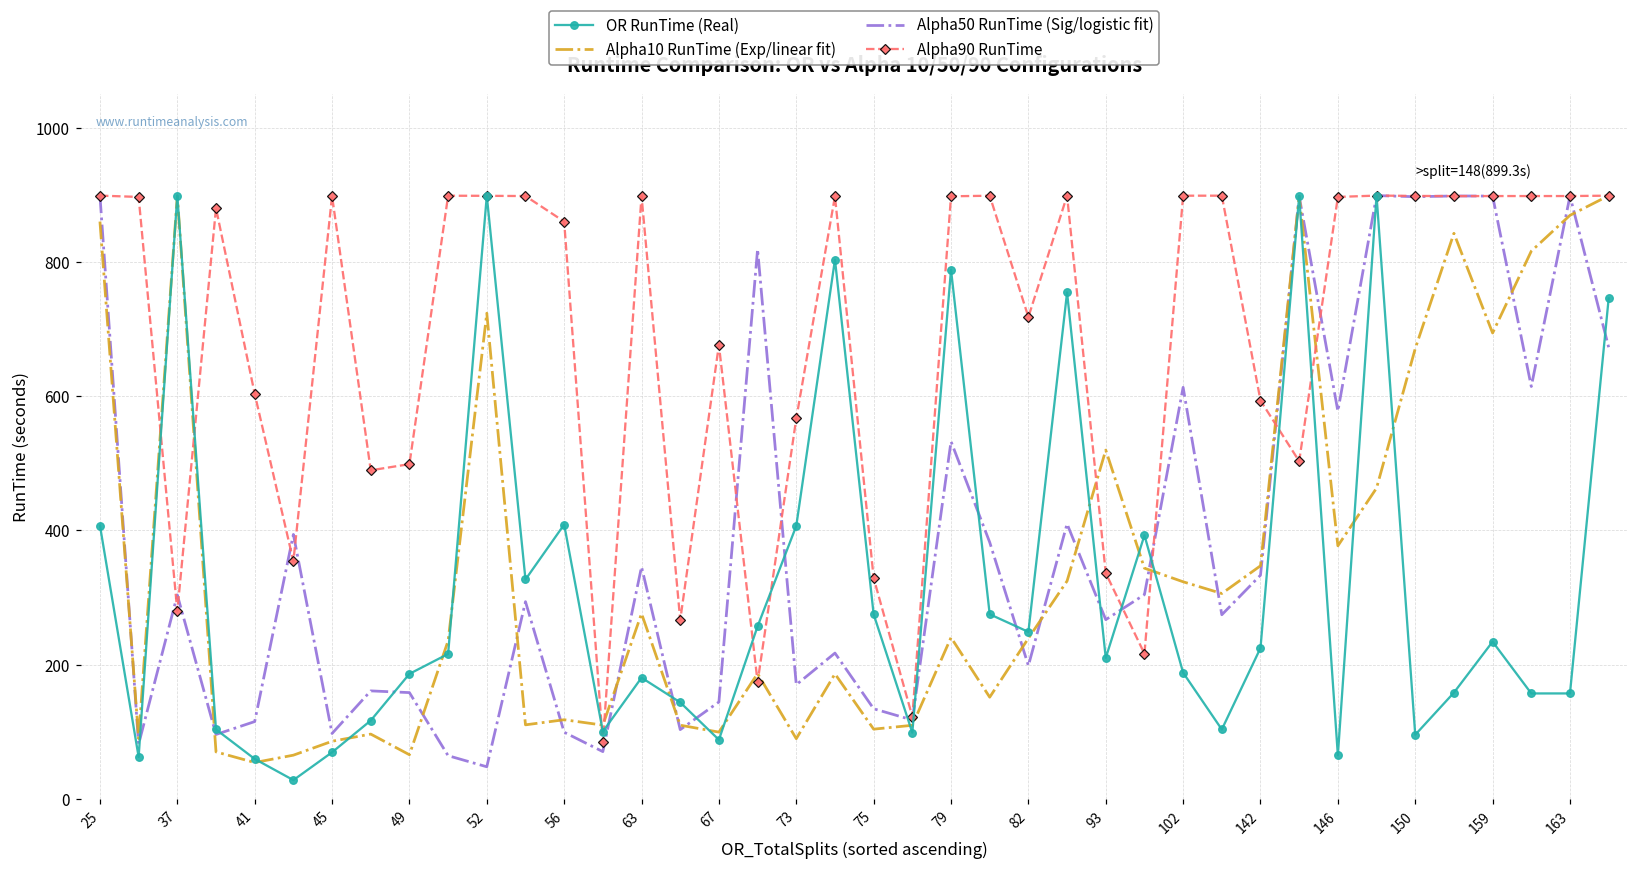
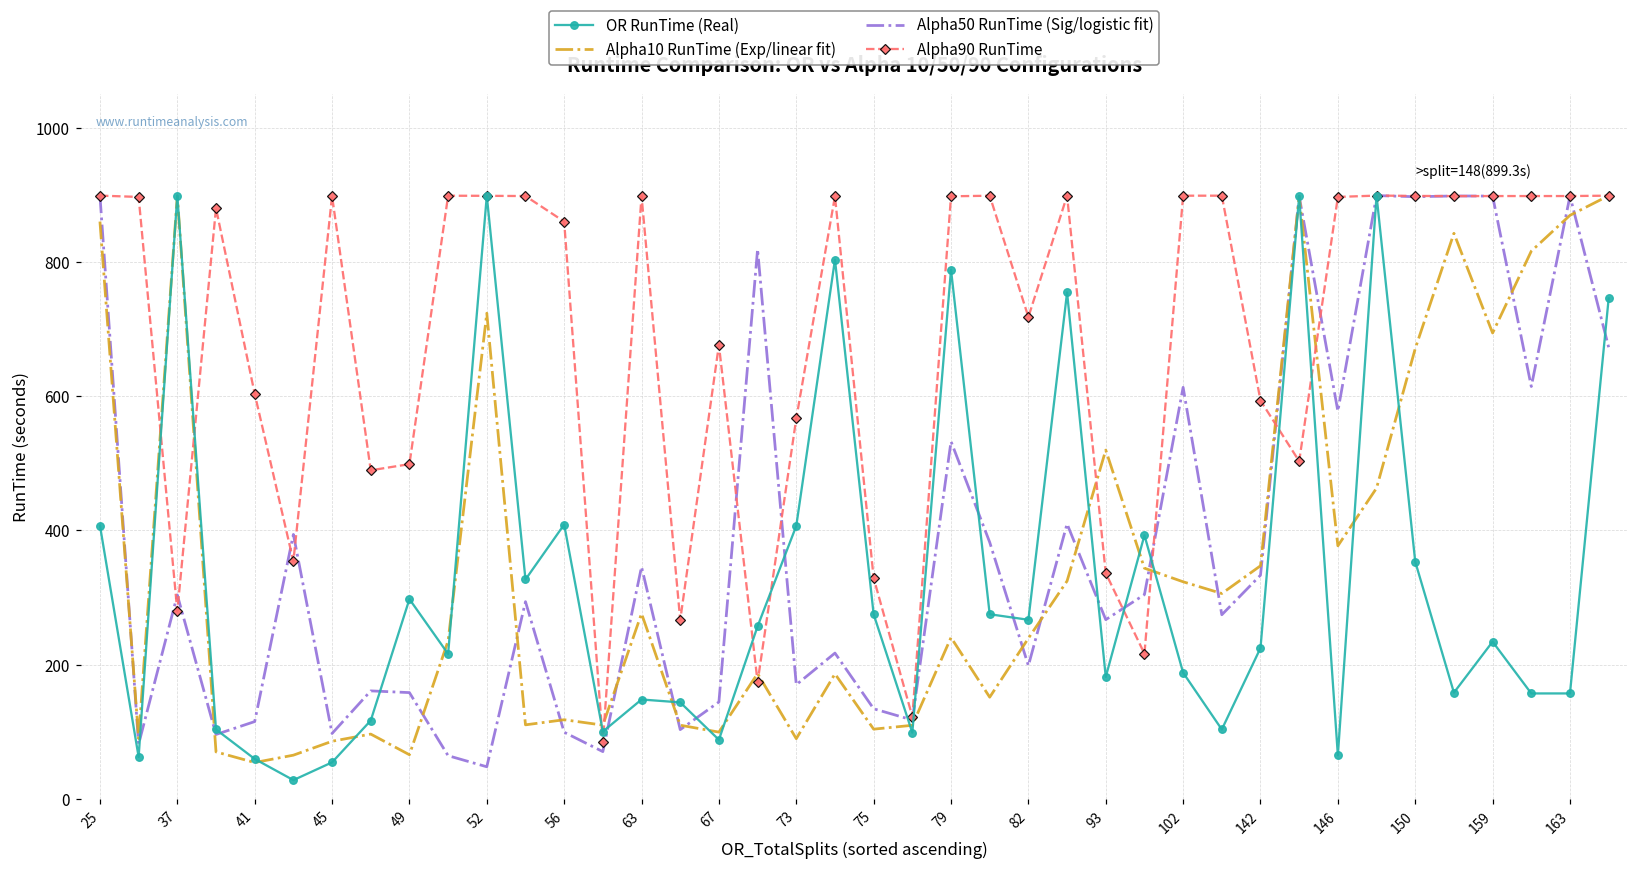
  {
    "OR RunTime (Real)": {
      "41": 60,
-     "45": 70,
-     "49": 190,
+     "45": 50,
+     "49": 300,
      "56": 410,
-     "63": 180,
+     "63": 150,
      "67": 90,
      "73": 410,
      "75": 280,
      "79": 790,
-     "82": 250,
-     "93": 210,
+     "82": 270,
+     "93": 180,
      "102": 190,
      "142": 220,
      "146": 60,
-     "150": 100,
+     "150": 350,
      "159": 230,
      "163": 160
    },
    "Alpha10 RunTime (Exp/linear fit)": {
      "41": 50,
      "45": 90,
      "49": 70,
      "52": 720,
      "56": 120,
      "63": 280,
      "67": 100,
      "73": 90,
      "75": 100,
      "79": 240,
      "82": 240,
      "93": 520,
      "102": 320,
      "142": 350,
      "146": 380,
      "150": 670,
      "159": 690,
      "163": 870
    },
    "Alpha50 RunTime (Sig/logistic fit)": {
      "41": 120,
      "45": 100,
      "49": 160,
      "52": 50,
      "56": 100,
      "63": 350,
      "67": 140,
      "73": 170,
      "75": 130,
      "79": 530,
      "82": 200,
      "93": 270,
      "102": 610,
      "142": 330,
      "146": 580
    },
    "Alpha90 RunTime": {
      "41": 600,
      "45": 900,
      "49": 500,
      "56": 860,
      "63": 900,
      "67": 680,
      "73": 570,
      "75": 330,
      "79": 900,
      "82": 720,
      "93": 340,
      "102": 900,
      "142": 590,
      "146": 900
    }
  }
